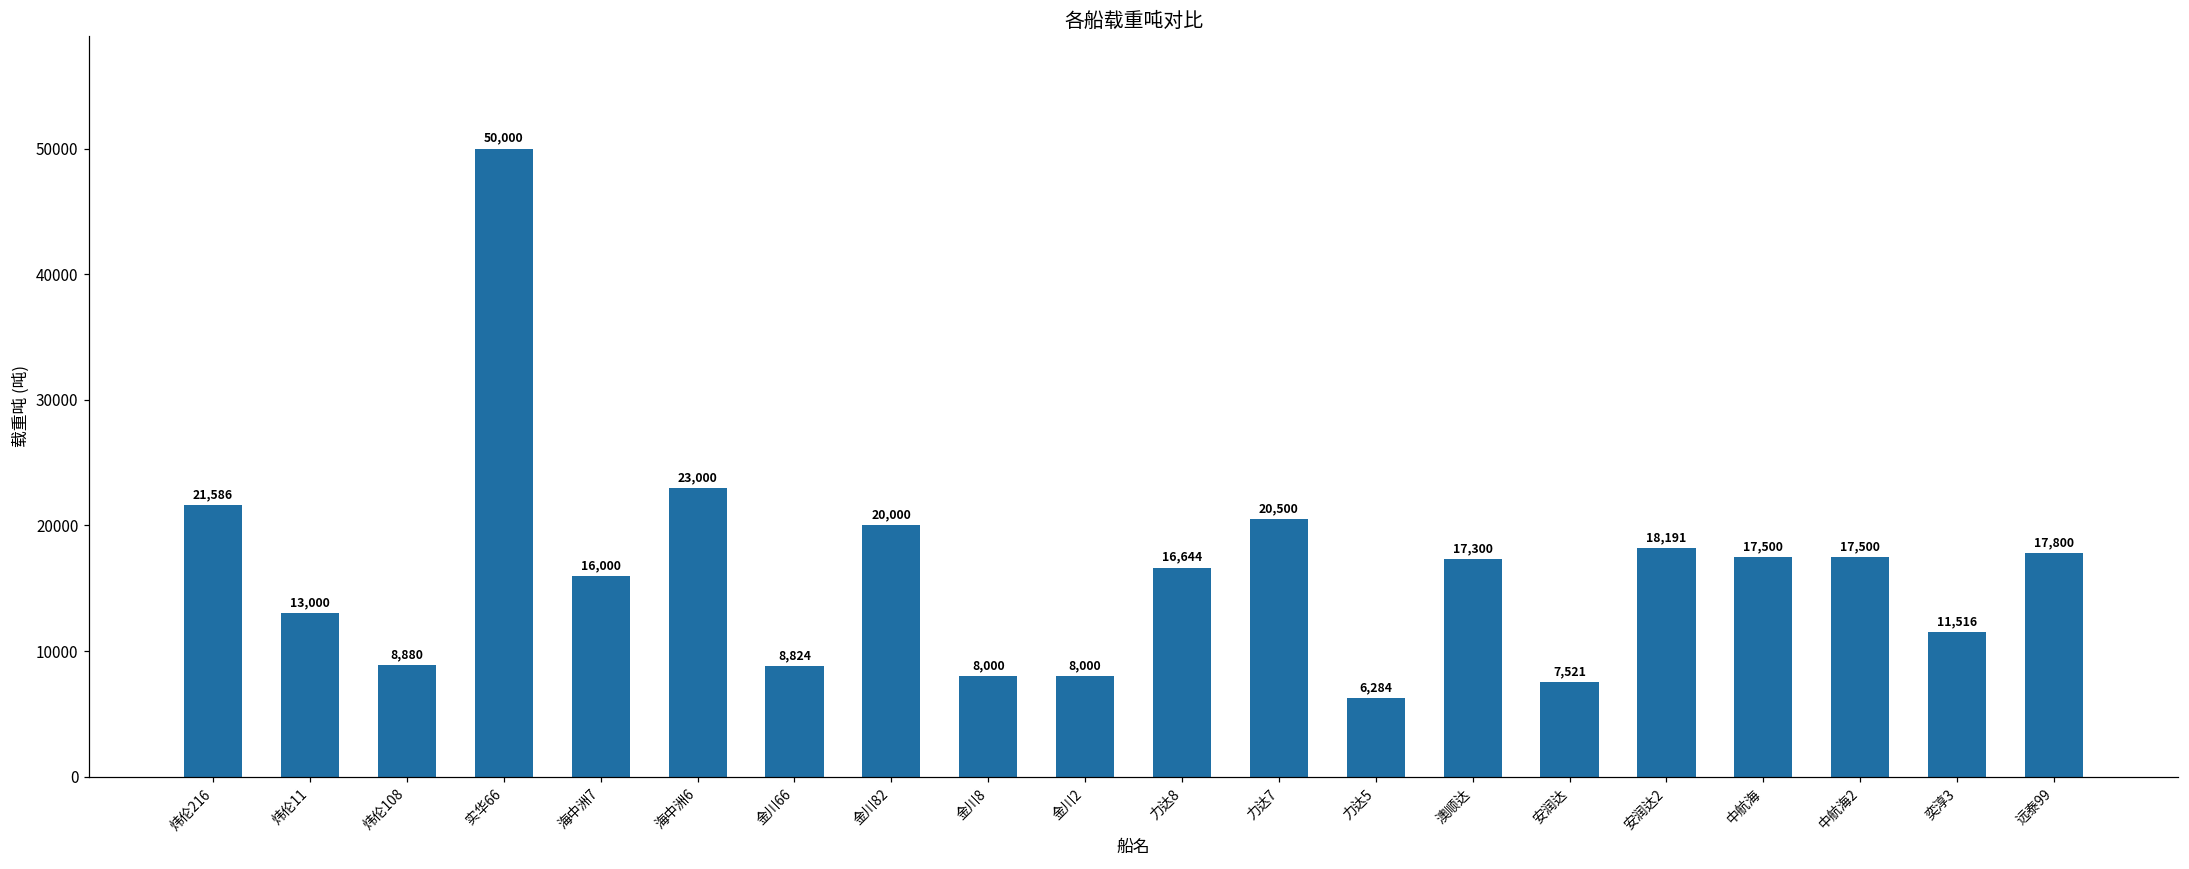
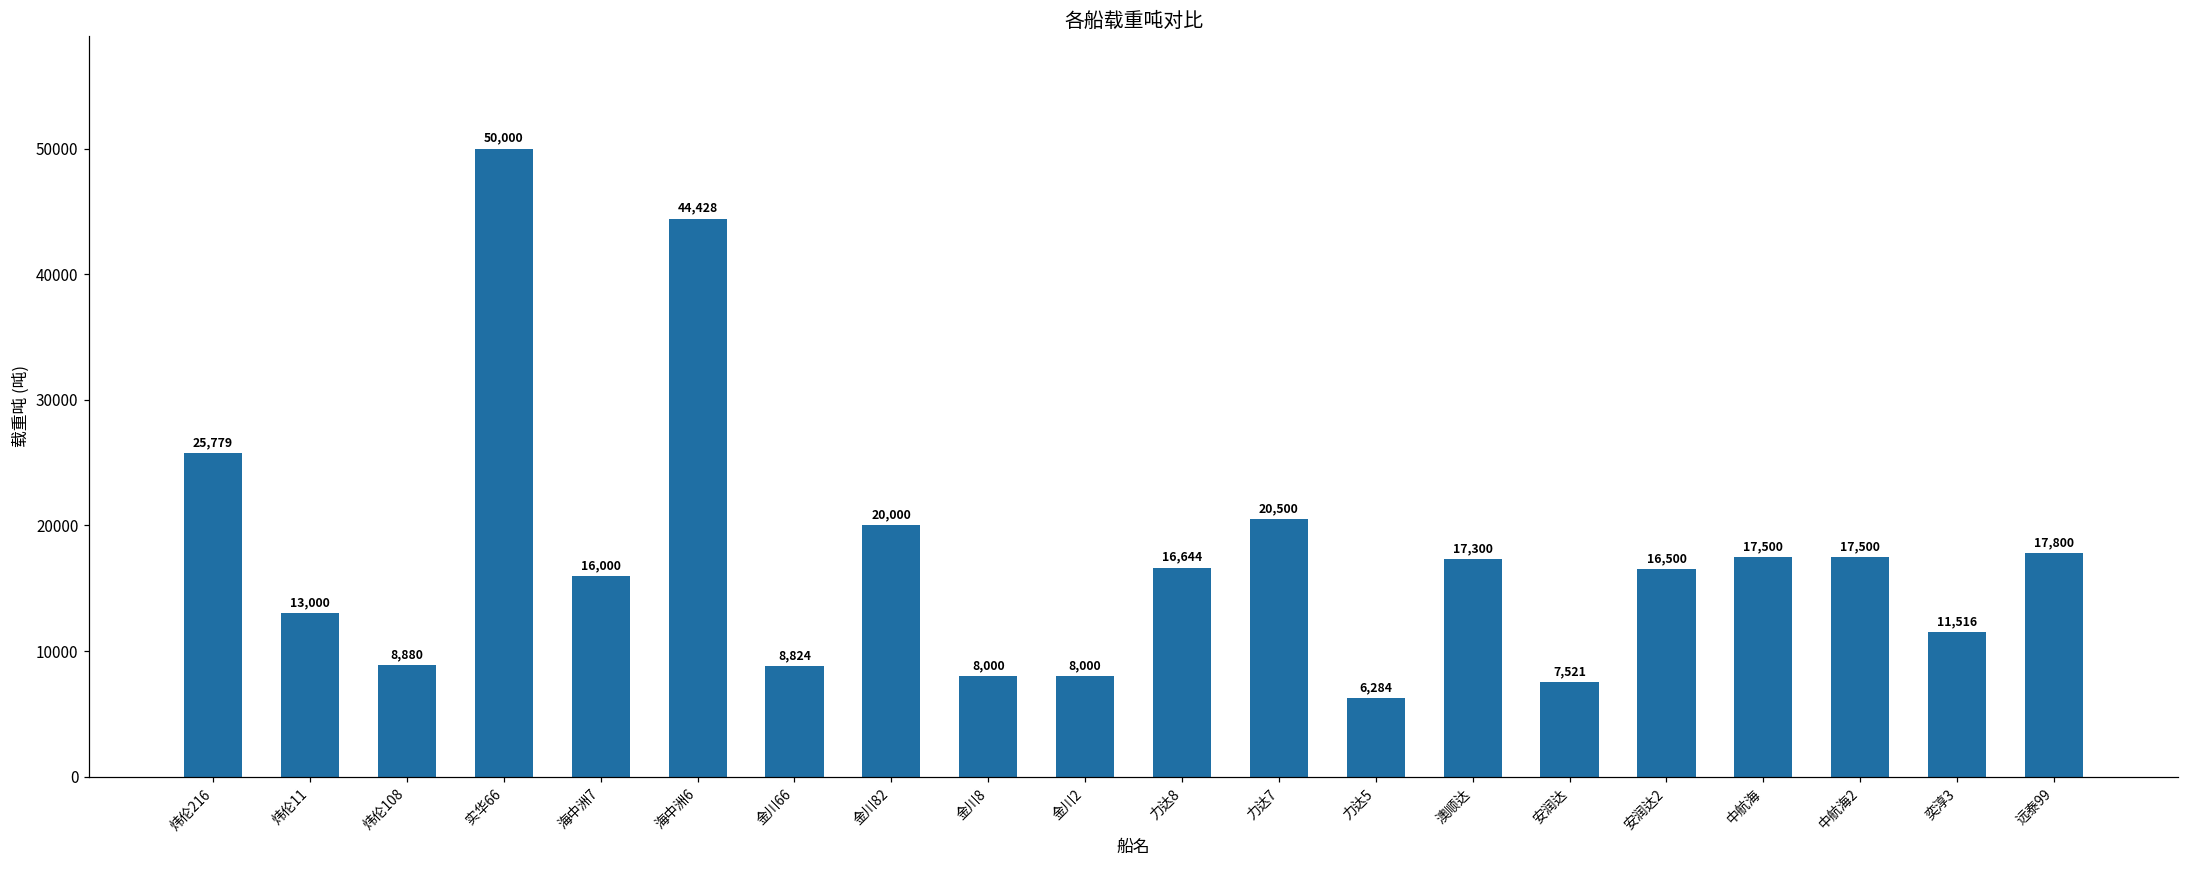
  {
-   "炜伦216": "21,586",
+   "炜伦216": "25,779",
    "炜伦11": "13,000",
    "炜伦108": "8,880",
    "实华66": "50,000",
    "海中洲7": "16,000",
-   "海中洲6": "23,000",
+   "海中洲6": "44,428",
    "金川66": "8,824",
    "金川82": "20,000",
    "金川8": "8,000",
    "金川2": "8,000",
    "力达8": "16,644",
    "力达7": "20,500",
    "力达5": "6,284",
    "澳顺达": "17,300",
    "安润达": "7,521",
-   "安润达2": "18,191",
+   "安润达2": "16,500",
    "中航海": "17,500",
    "中航海2": "17,500",
    "奕淳3": "11,516",
    "远泰99": "17,800"
  }
